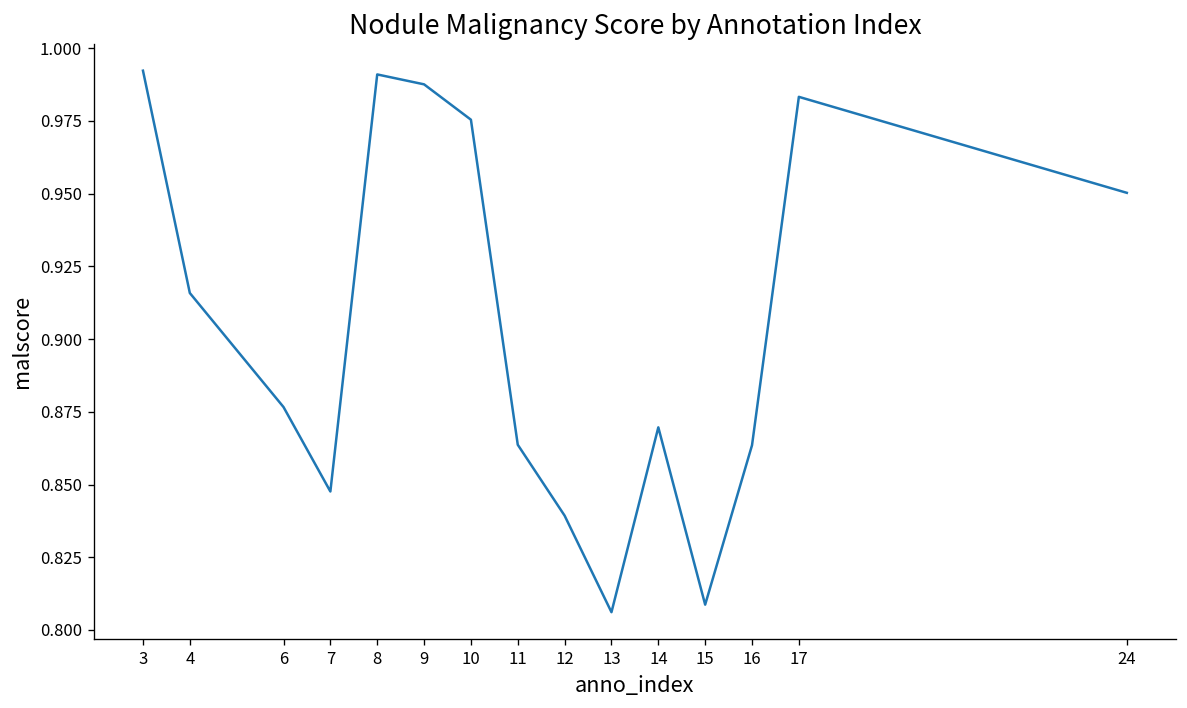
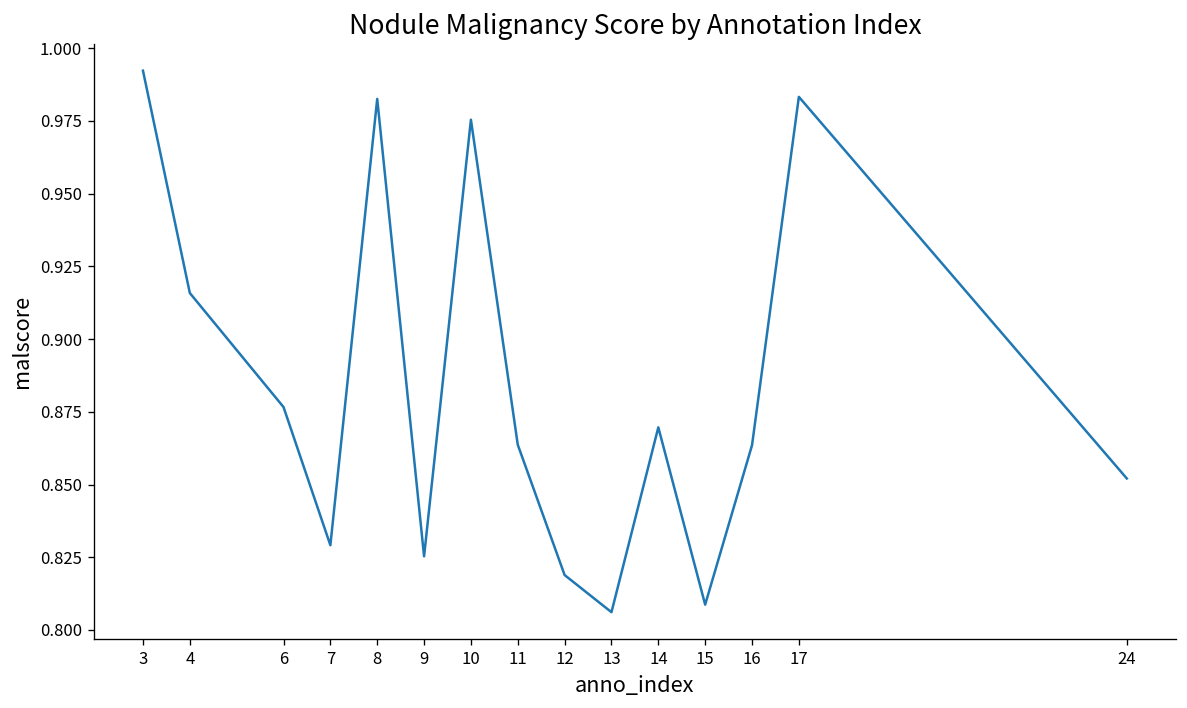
  {
    "3": 0.992,
    "4": 0.916,
    "6": 0.877,
-   "7": 0.848,
-   "8": 0.991,
-   "9": 0.988,
+   "7": 0.829,
+   "8": 0.983,
+   "9": 0.825,
    "10": 0.975,
    "11": 0.864,
-   "12": 0.839,
+   "12": 0.819,
    "13": 0.806,
    "14": 0.870,
    "15": 0.809,
    "16": 0.863,
    "17": 0.983,
-   "24": 0.950
+   "24": 0.852
  }
